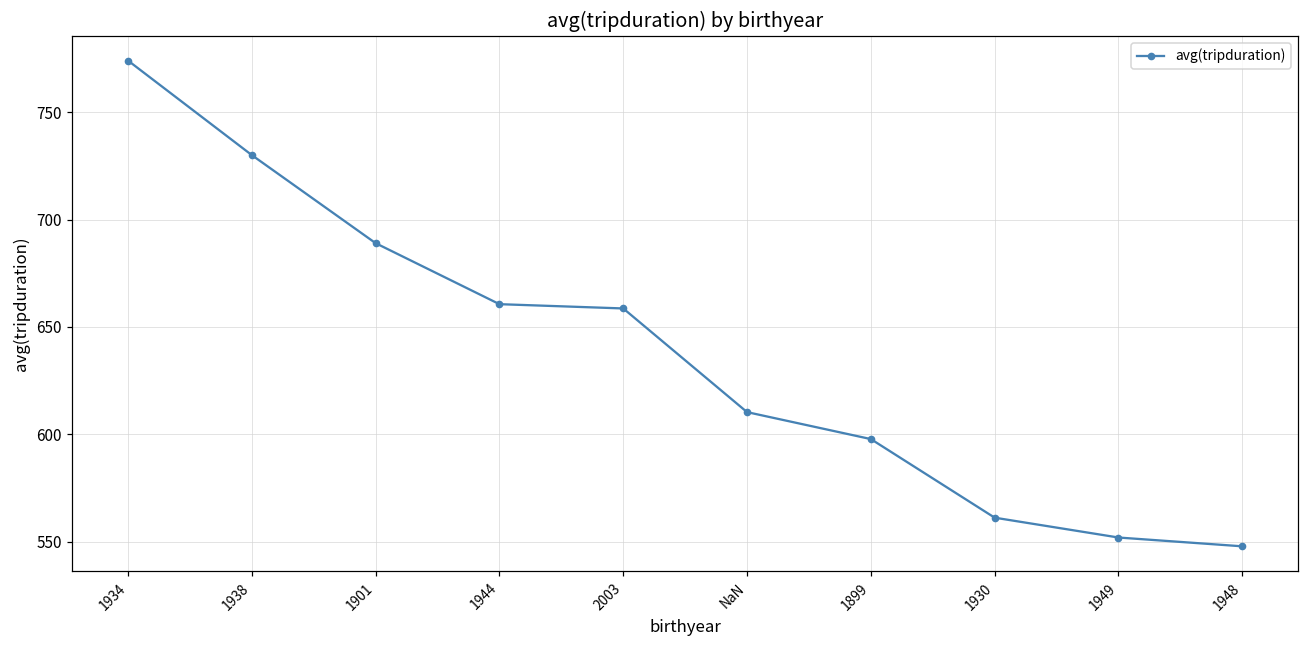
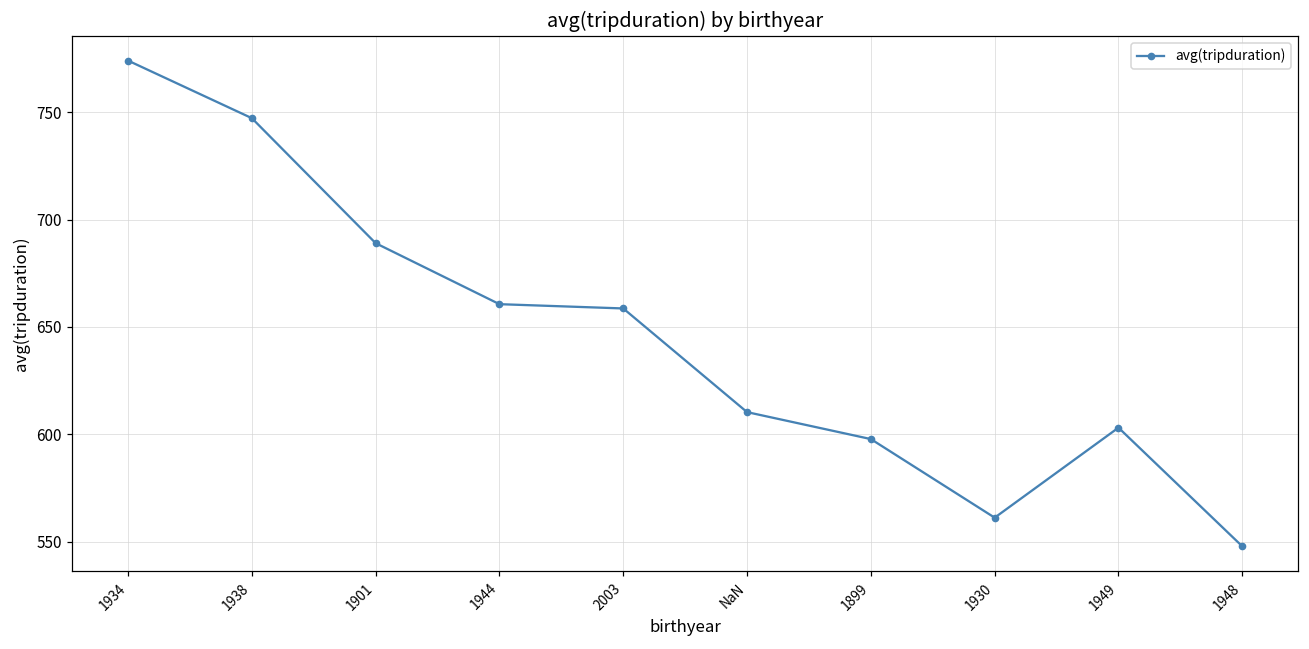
  {
    "1934": 774,
-   "1938": 730,
+   "1938": 747,
    "1901": 689,
    "1944": 661,
    "2003": 659,
    "NaN": 610,
    "1899": 598,
    "1930": 561,
-   "1949": 552,
+   "1949": 603,
    "1948": 548
  }
